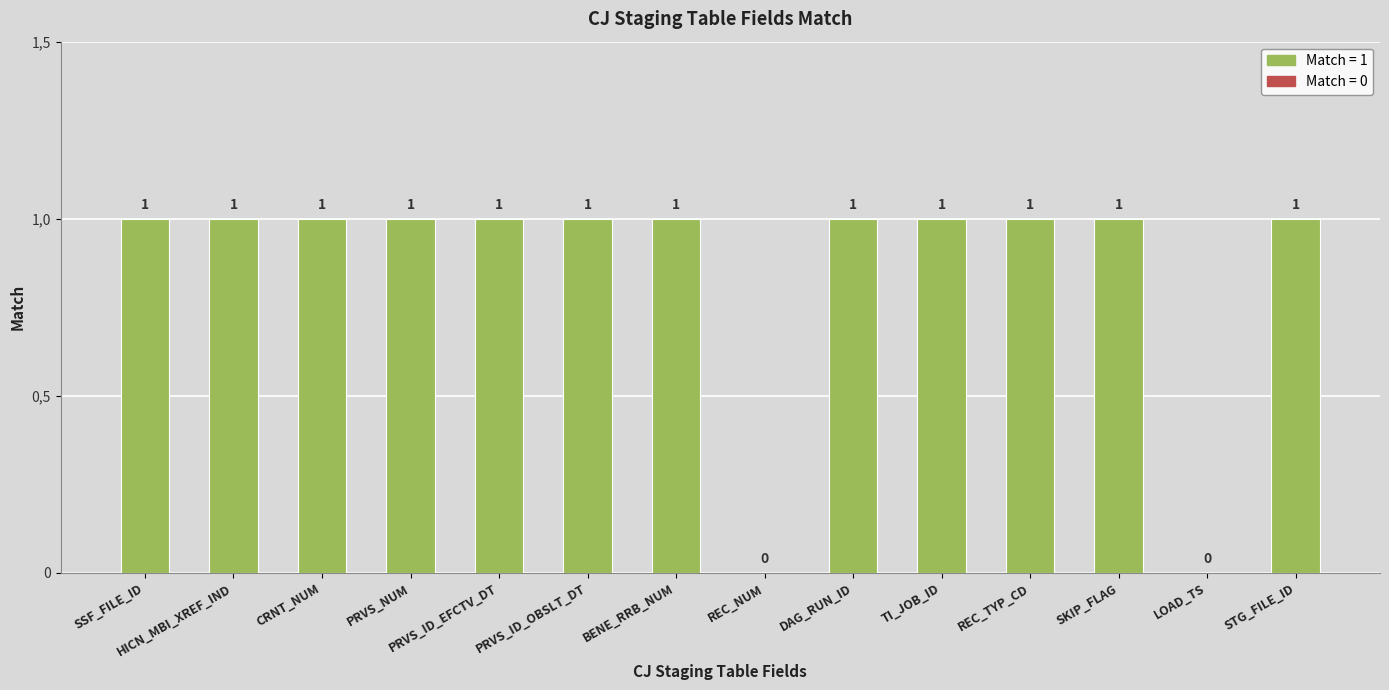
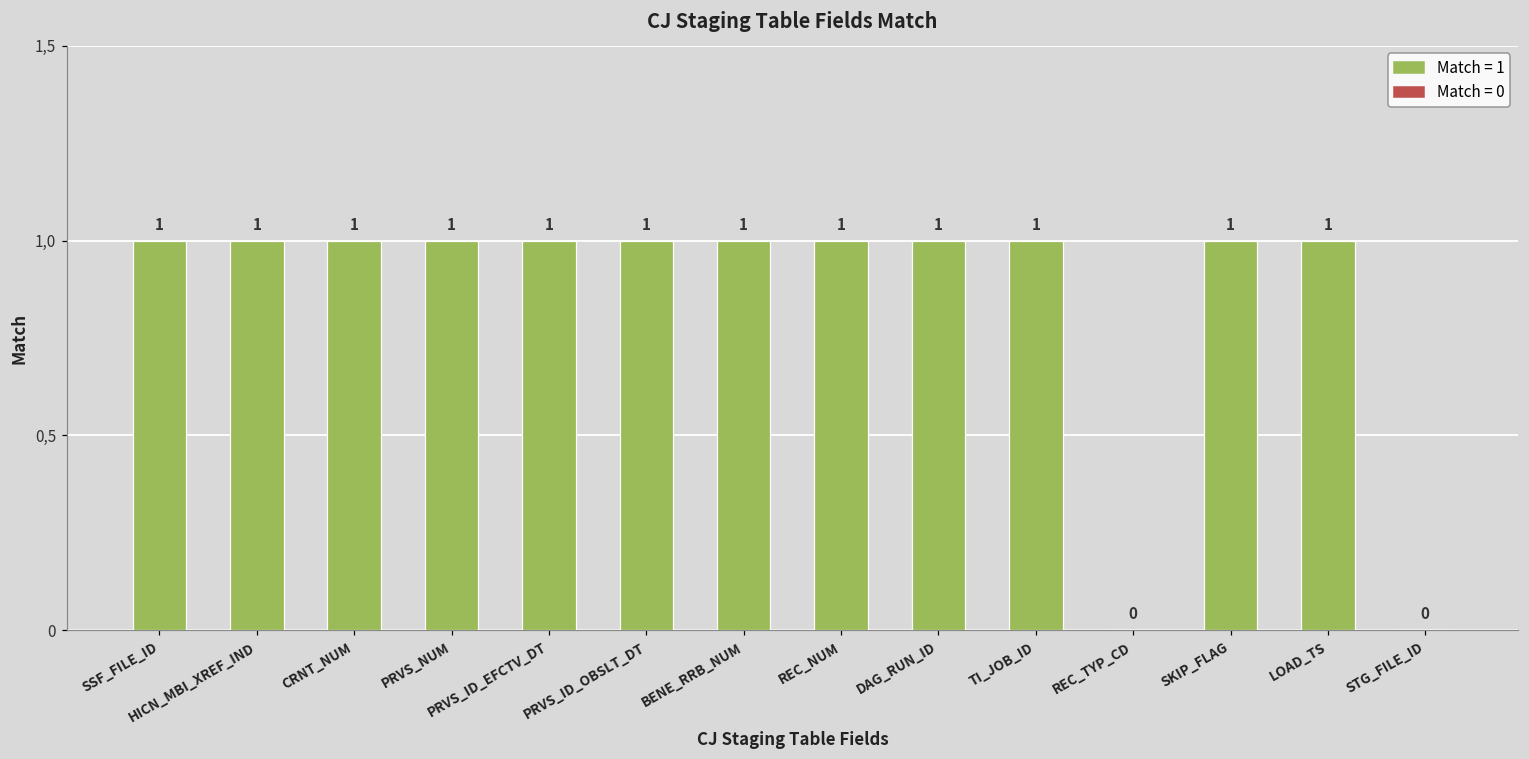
  {
    "SSF_FILE_ID": 1,
    "HICN_MBI_XREF_IND": 1,
    "CRNT_NUM": 1,
    "PRVS_NUM": 1,
    "PRVS_ID_EFCTV_DT": 1,
    "PRVS_ID_OBSLT_DT": 1,
    "BENE_RRB_NUM": 1,
-   "REC_NUM": 0,
+   "REC_NUM": 1,
    "DAG_RUN_ID": 1,
    "TI_JOB_ID": 1,
-   "REC_TYP_CD": 1,
+   "REC_TYP_CD": 0,
    "SKIP_FLAG": 1,
-   "LOAD_TS": 0,
-   "STG_FILE_ID": 1
+   "LOAD_TS": 1,
+   "STG_FILE_ID": 0
  }
